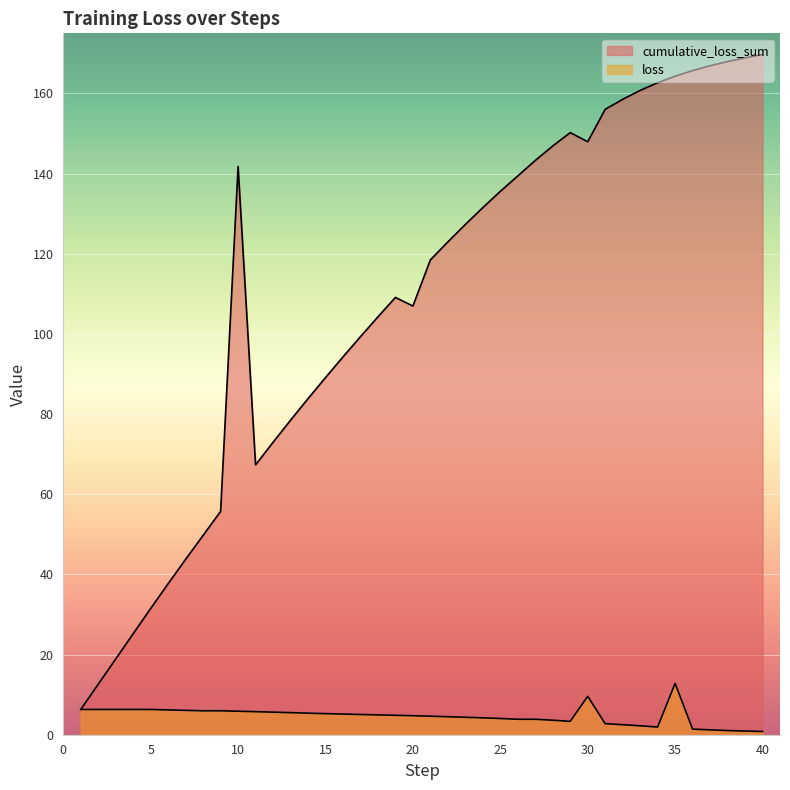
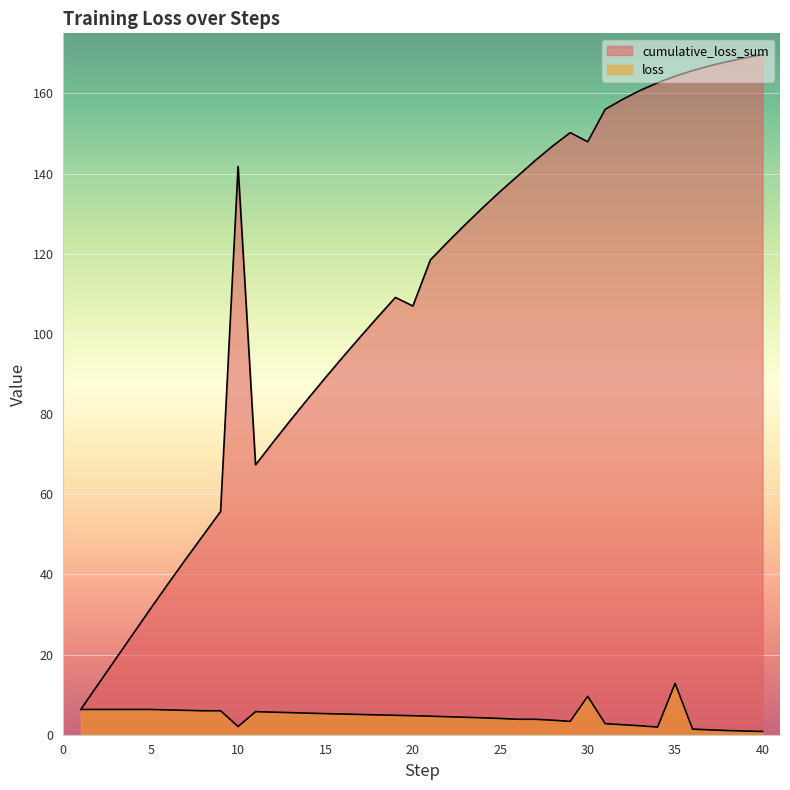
  {
    "cumulative_loss_sum": {
      "5": 32,
      "10": 142,
      "15": 89,
      "20": 107,
      "25": 136,
      "30": 148
    },
    "loss": {
      "5": 6,
-     "10": 6,
+     "10": 2,
      "15": 5,
      "20": 5,
      "25": 4,
      "30": 10,
      "35": 13,
      "40": 1
    }
  }
